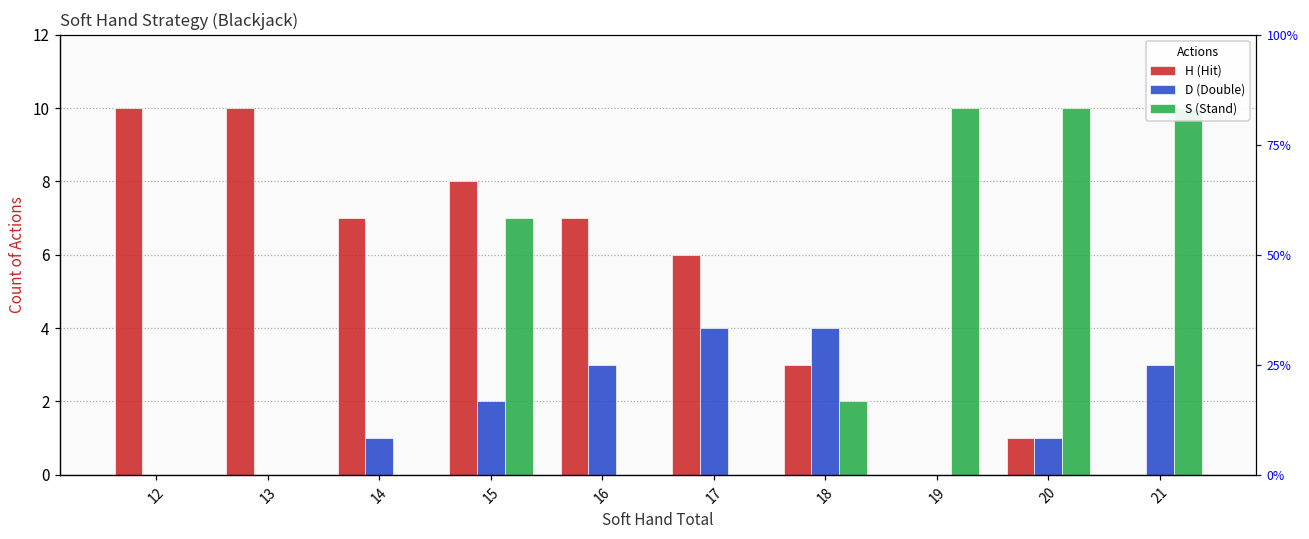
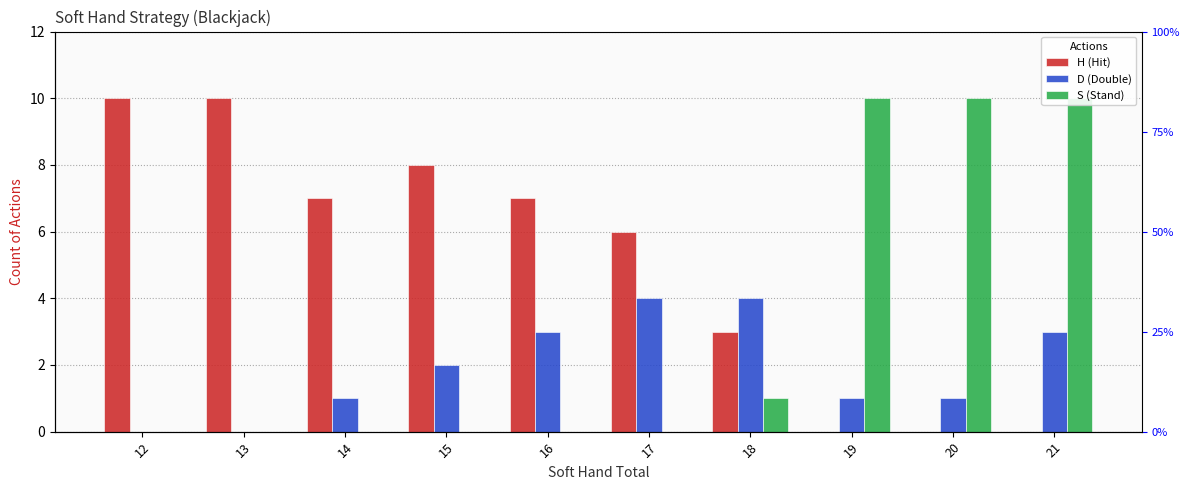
  {
    "H (Hit)": {
      "12": 10,
      "13": 10,
      "14": 7,
      "15": 8,
      "16": 7,
      "17": 6,
      "18": 3,
      "19": 0,
-     "20": 1,
+     "20": 0,
      "21": 0
    },
    "D (Double)": {
      "12": 0,
      "13": 0,
      "14": 1,
      "15": 2,
      "16": 3,
      "17": 4,
      "18": 4,
-     "19": 0,
+     "19": 1,
      "20": 1,
      "21": 3
    },
    "S (Stand)": {
      "12": 0,
      "13": 0,
      "14": 0,
-     "15": 7,
+     "15": 0,
      "16": 0,
      "17": 0,
-     "18": 2,
+     "18": 1,
      "19": 10,
      "20": 10
    }
  }
